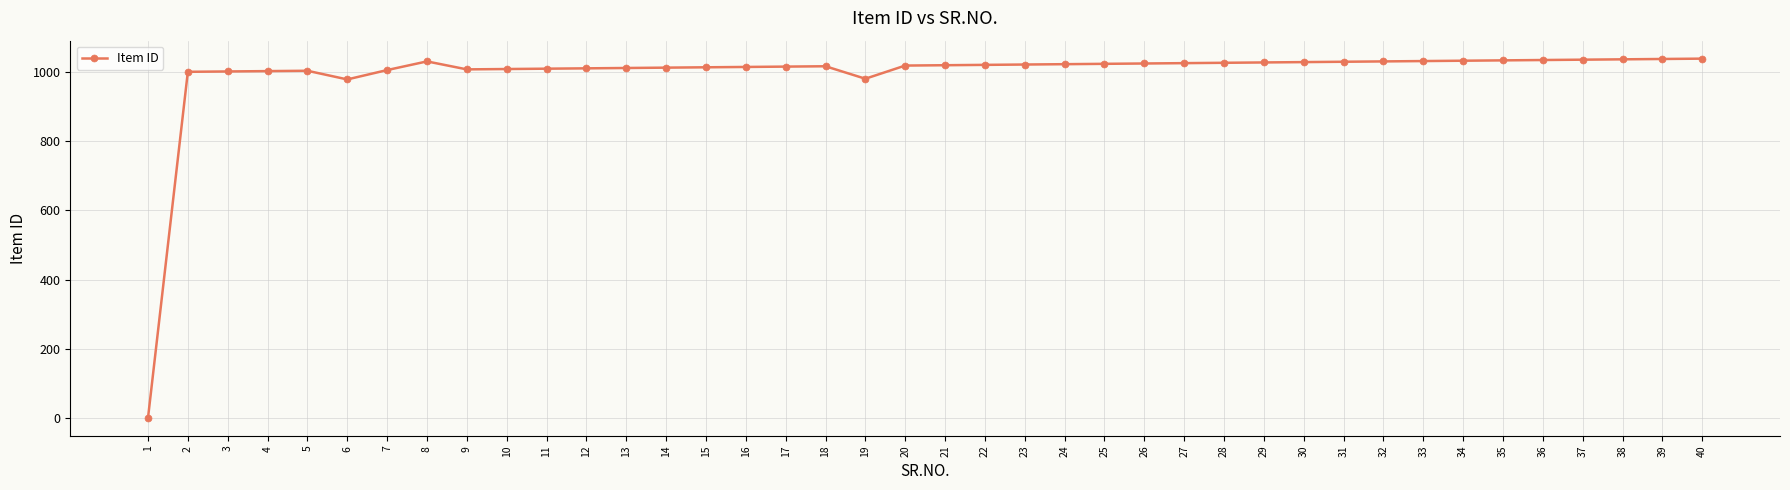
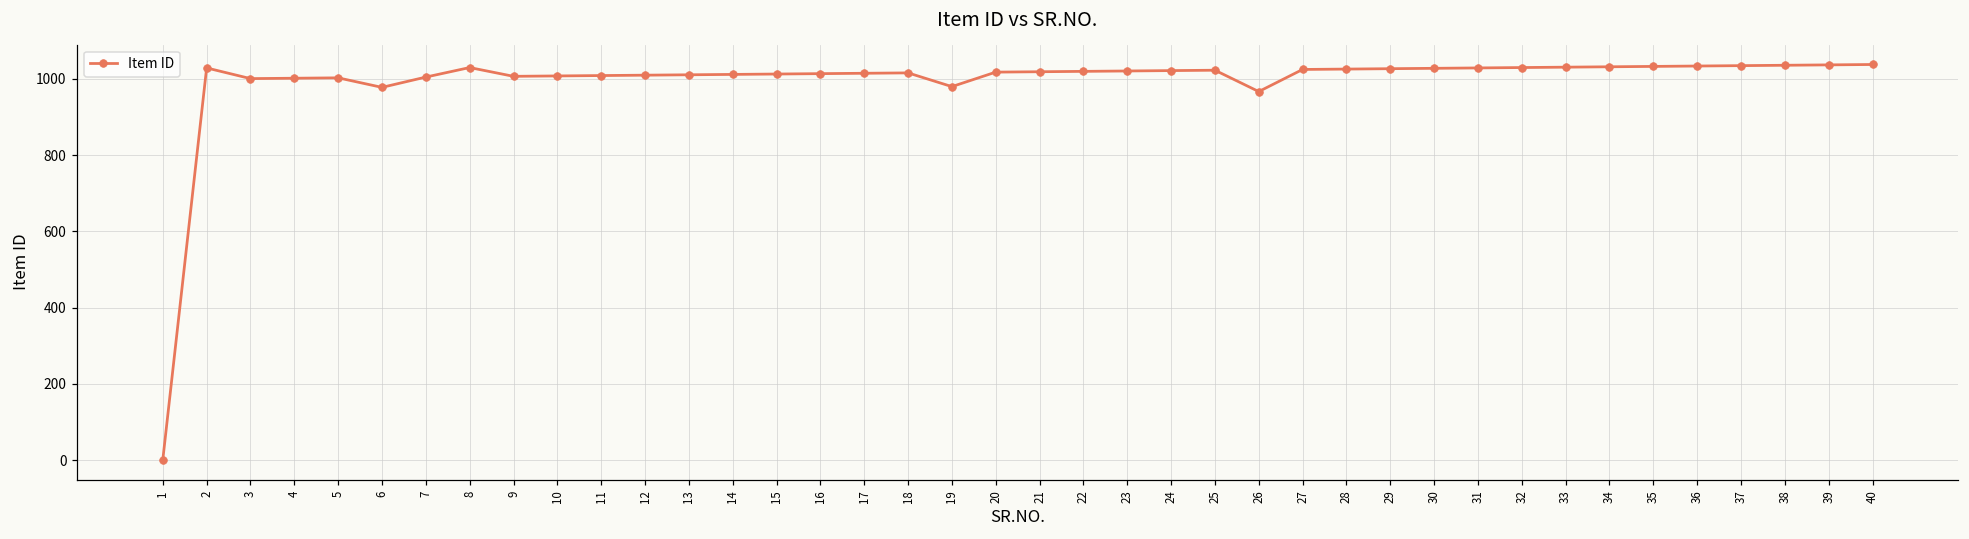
  {
    "1": 0,
-   "2": 1000,
+   "2": 1030,
    "3": 1000,
    "4": 1000,
    "5": 1000,
    "6": 980,
    "7": 1010,
    "8": 1030,
    "9": 1010,
    "10": 1010,
    "11": 1010,
    "12": 1010,
    "13": 1010,
    "14": 1010,
    "15": 1010,
    "16": 1010,
    "17": 1020,
    "18": 1020,
    "19": 980,
    "20": 1020,
    "21": 1020,
    "22": 1020,
    "23": 1020,
    "24": 1020,
    "25": 1020,
-   "26": 1020,
+   "26": 970,
    "27": 1030,
    "28": 1030,
    "29": 1030,
    "30": 1030,
    "31": 1030,
    "32": 1030,
    "33": 1030,
    "34": 1030,
    "35": 1030,
    "36": 1030,
    "37": 1040,
    "38": 1040,
    "39": 1040,
    "40": 1040
  }
